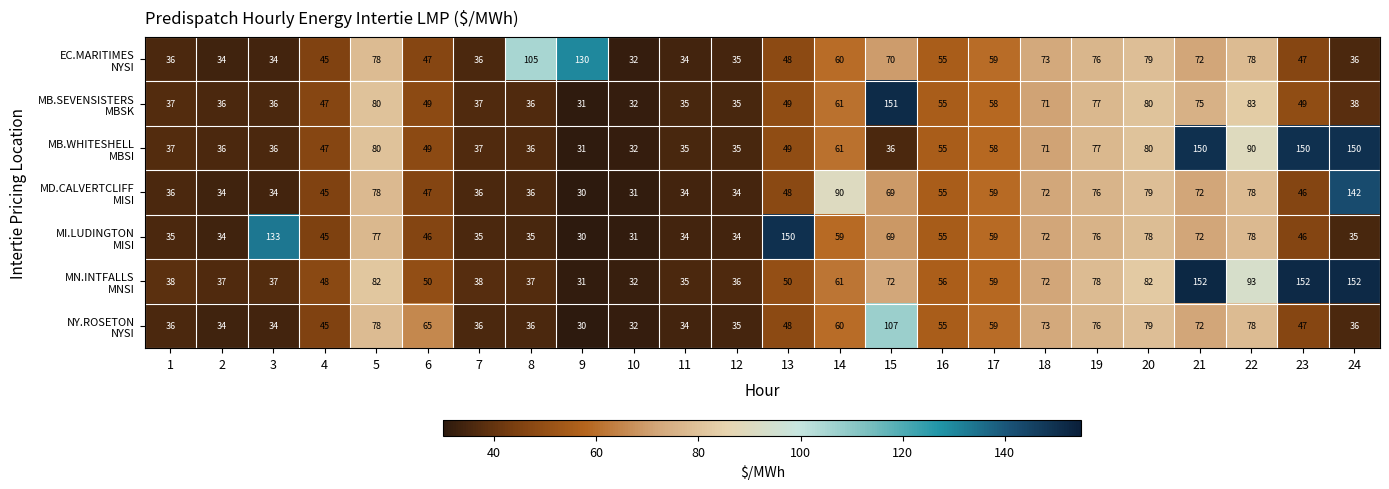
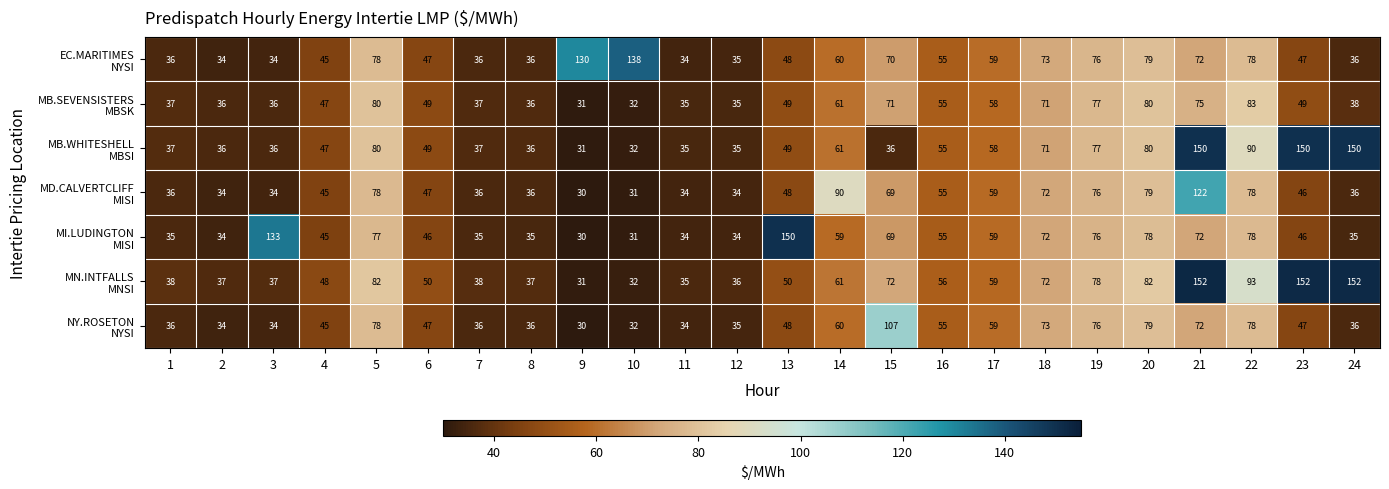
  {
    "EC.MARITIMES NYSI": {
      "1": 36,
      "2": 34,
      "3": 34,
      "4": 45,
      "5": 78,
      "6": 47,
      "7": 36,
-     "8": 105,
+     "8": 36,
      "9": 130,
-     "10": 32,
+     "10": 138,
      "11": 34,
      "12": 35,
      "13": 48,
      "14": 60,
      "15": 70,
      "16": 55,
      "17": 59,
      "18": 73,
      "19": 76,
      "20": 79,
      "21": 72,
      "22": 78,
      "23": 47,
      "24": 36
    },
    "MB.SEVENSISTERS MBSK": {
      "1": 37,
      "2": 36,
      "3": 36,
      "4": 47,
      "5": 80,
      "6": 49,
      "7": 37,
      "8": 36,
      "9": 31,
      "10": 32,
      "11": 35,
      "12": 35,
      "13": 49,
      "14": 61,
-     "15": 151,
+     "15": 71,
      "16": 55,
      "17": 58,
      "18": 71,
      "19": 77,
      "20": 80,
      "21": 75,
      "22": 83,
      "23": 49,
      "24": 38
    },
    "MB.WHITESHELL MBSI": {
      "1": 37,
      "2": 36,
      "3": 36,
      "4": 47,
      "5": 80,
      "6": 49,
      "7": 37,
      "8": 36,
      "9": 31,
      "10": 32,
      "11": 35,
      "12": 35,
      "13": 49,
      "14": 61,
      "15": 36,
      "16": 55,
      "17": 58,
      "18": 71,
      "19": 77,
      "20": 80,
      "21": 150,
      "22": 90,
      "23": 150,
      "24": 150
    },
    "MD.CALVERTCLIFF MISI": {
      "1": 36,
      "2": 34,
      "3": 34,
      "4": 45,
      "5": 78,
      "6": 47,
      "7": 36,
      "8": 36,
      "9": 30,
      "10": 31,
      "11": 34,
      "12": 34,
      "13": 48,
      "14": 90,
      "15": 69,
      "16": 55,
      "17": 59,
      "18": 72,
      "19": 76,
      "20": 79,
-     "21": 72,
+     "21": 122,
      "22": 78,
      "23": 46,
-     "24": 142
+     "24": 36
    },
    "MI.LUDINGTON MISI": {
      "1": 35,
      "2": 34,
      "3": 133,
      "4": 45,
      "5": 77,
      "6": 46,
      "7": 35,
      "8": 35,
      "9": 30,
      "10": 31,
      "11": 34,
      "12": 34,
      "13": 150,
      "14": 59,
      "15": 69,
      "16": 55,
      "17": 59,
      "18": 72,
      "19": 76,
      "20": 78,
      "21": 72,
      "22": 78,
      "23": 46,
      "24": 35
    },
    "MN.INTFALLS MNSI": {
      "1": 38,
      "2": 37,
      "3": 37,
      "4": 48,
      "5": 82,
      "6": 50,
      "7": 38,
      "8": 37,
      "9": 31,
      "10": 32,
      "11": 35,
      "12": 36,
      "13": 50,
      "14": 61,
      "15": 72,
      "16": 56,
      "17": 59,
      "18": 72,
      "19": 78,
      "20": 82,
      "21": 152,
      "22": 93,
      "23": 152,
      "24": 152
    },
    "NY.ROSETON NYSI": {
      "1": 36,
      "2": 34,
      "3": 34,
      "4": 45,
      "5": 78,
-     "6": 65,
+     "6": 47,
      "7": 36,
      "8": 36,
      "9": 30,
      "10": 32,
      "11": 34,
      "12": 35,
      "13": 48,
      "14": 60,
      "15": 107,
      "16": 55,
      "17": 59,
      "18": 73,
      "19": 76,
      "20": 79,
      "21": 72,
      "22": 78,
      "23": 47,
      "24": 36
    }
  }
